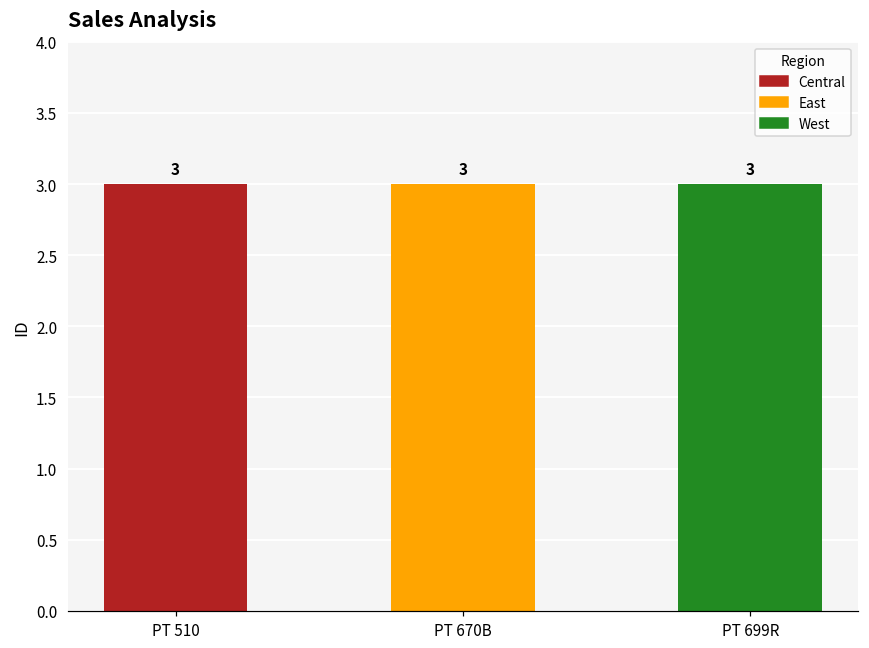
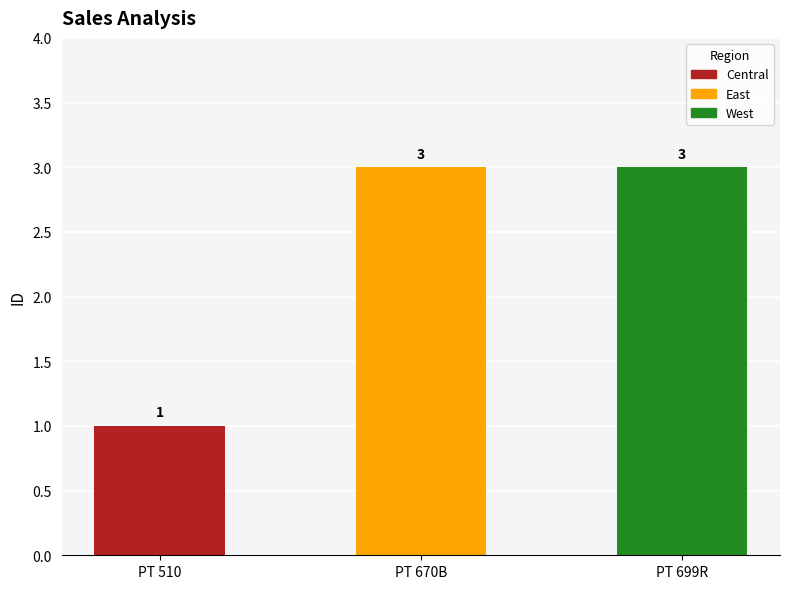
  {
-   "PT 510": 3,
+   "PT 510": 1,
    "PT 670B": 3,
    "PT 699R": 3
  }
